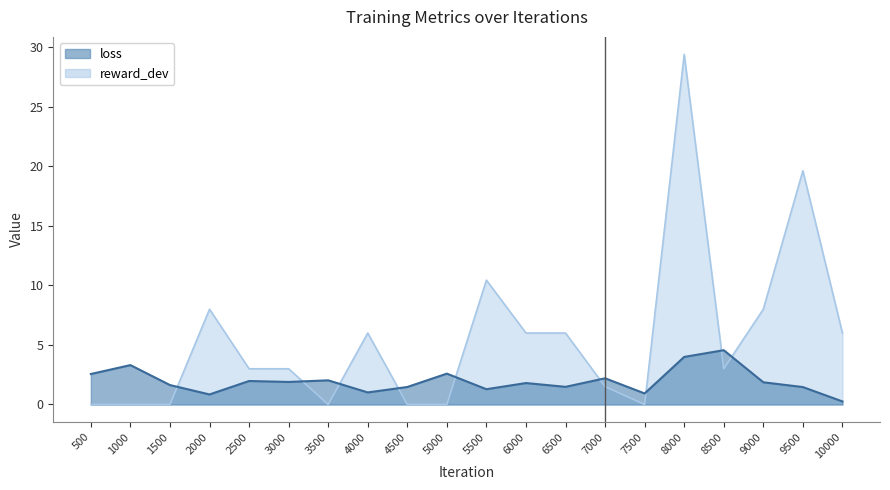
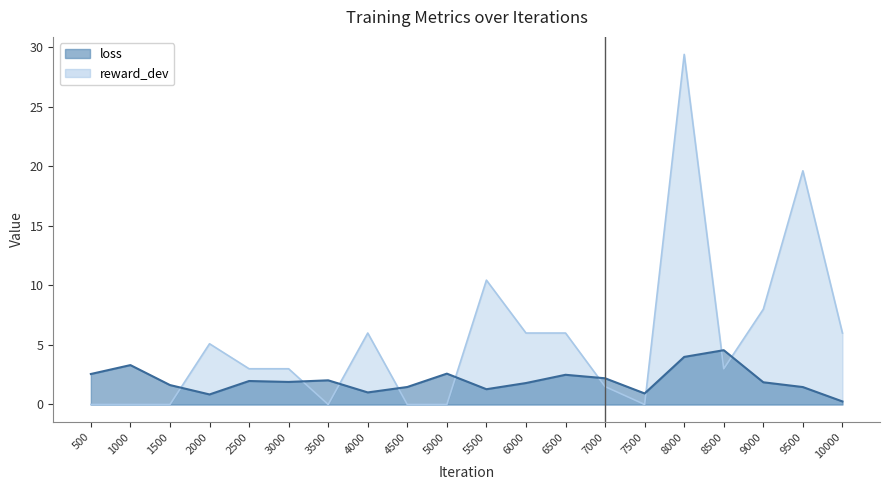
  {
    "reward_dev": {
      "500": 0.0,
      "1000": 0.0,
      "1500": 0.0,
-     "2000": 8.0,
+     "2000": 5.1,
      "2500": 3.0,
      "3000": 3.0,
      "3500": 0.0,
      "4000": 6.0,
      "4500": 0.0,
      "5000": 0.0,
      "5500": 10.4,
      "6000": 6.0,
      "6500": 6.0,
      "7000": 1.5,
      "7500": 0.0,
      "8000": 29.4,
      "8500": 3.0,
      "9000": 8.0,
      "9500": 19.6,
      "10000": 6.0
    },
    "loss": {
      "500": 2.6,
      "1000": 3.3,
      "1500": 1.6,
      "2000": 0.8,
      "2500": 2.0,
      "3000": 1.9,
      "3500": 2.0,
      "4000": 1.0,
      "4500": 1.5,
      "5000": 2.6,
      "5500": 1.3,
      "6000": 1.8,
-     "6500": 1.5,
+     "6500": 2.5,
      "7000": 2.2,
      "7500": 0.9,
      "8000": 4.0,
      "8500": 4.6,
      "9000": 1.9,
      "9500": 1.5,
      "10000": 0.3
    }
  }
